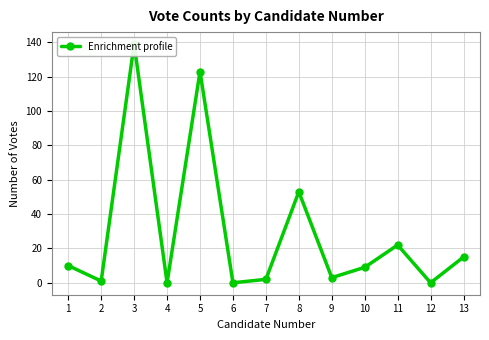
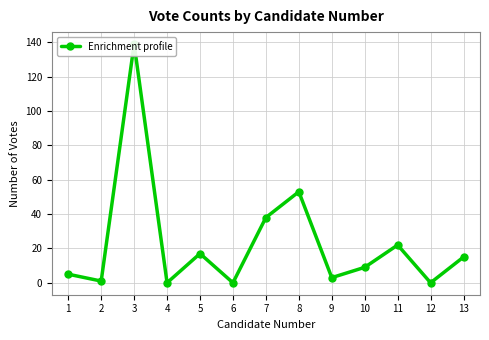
  {
-   "1": 10,
+   "1": 5,
    "2": 1,
    "4": 0,
-   "5": 123,
+   "5": 17,
    "6": 0,
-   "7": 2,
+   "7": 38,
    "8": 53,
    "9": 3,
    "10": 9,
    "11": 22,
    "12": 0,
    "13": 15
  }
